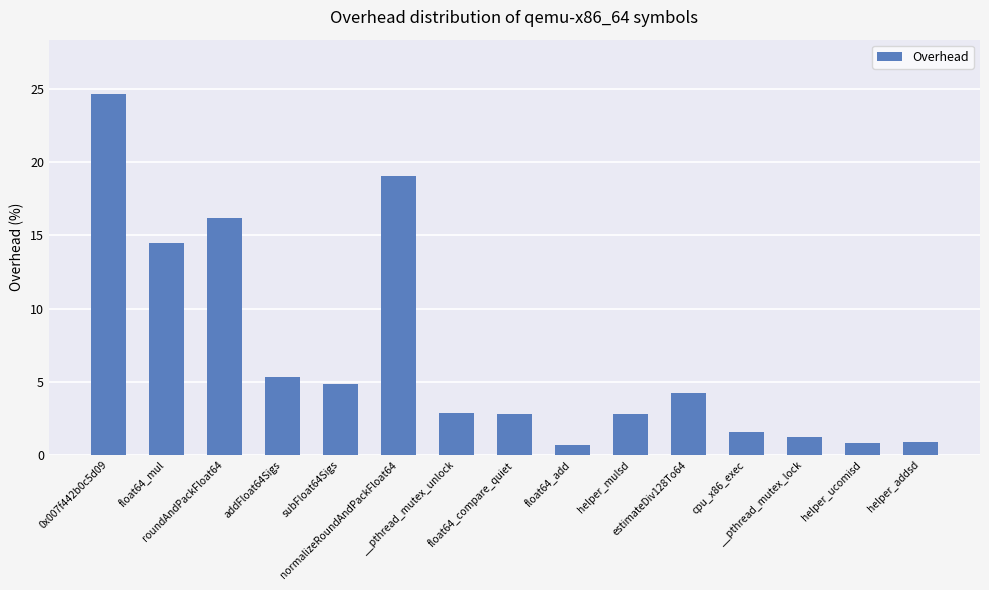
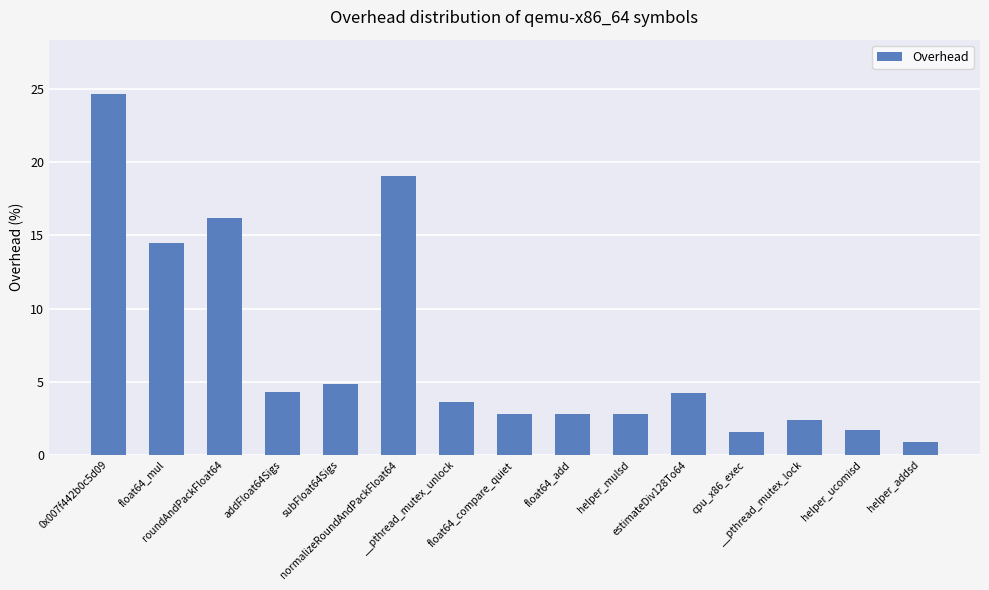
  {
    "0x007f442b0c5d09": 24.7,
    "float64_mul": 14.5,
    "roundAndPackFloat64": 16.2,
-   "addFloat64Sigs": 5.4,
+   "addFloat64Sigs": 4.3,
    "subFloat64Sigs": 4.9,
    "normalizeRoundAndPackFloat64": 19.0,
-   "__pthread_mutex_unlock": 2.9,
+   "__pthread_mutex_unlock": 3.6,
    "float64_compare_quiet": 2.8,
-   "float64_add": 0.7,
+   "float64_add": 2.8,
    "helper_mulsd": 2.8,
    "estimateDiv128To64": 4.2,
    "cpu_x86_exec": 1.6,
-   "__pthread_mutex_lock": 1.2,
-   "helper_ucomisd": 0.8,
+   "__pthread_mutex_lock": 2.4,
+   "helper_ucomisd": 1.7,
    "helper_addsd": 0.9
  }
